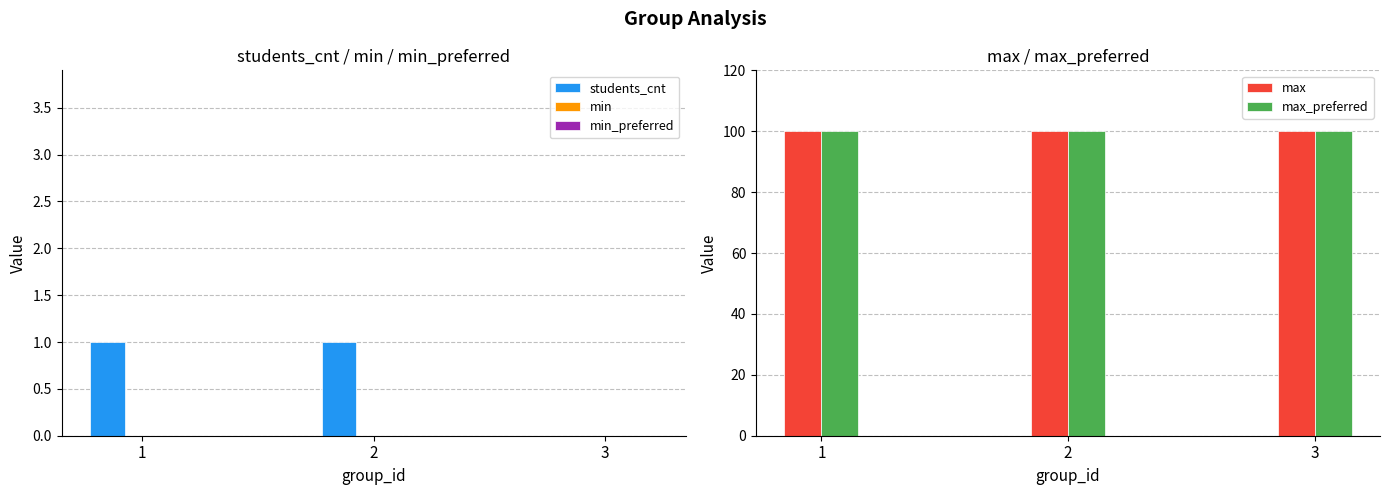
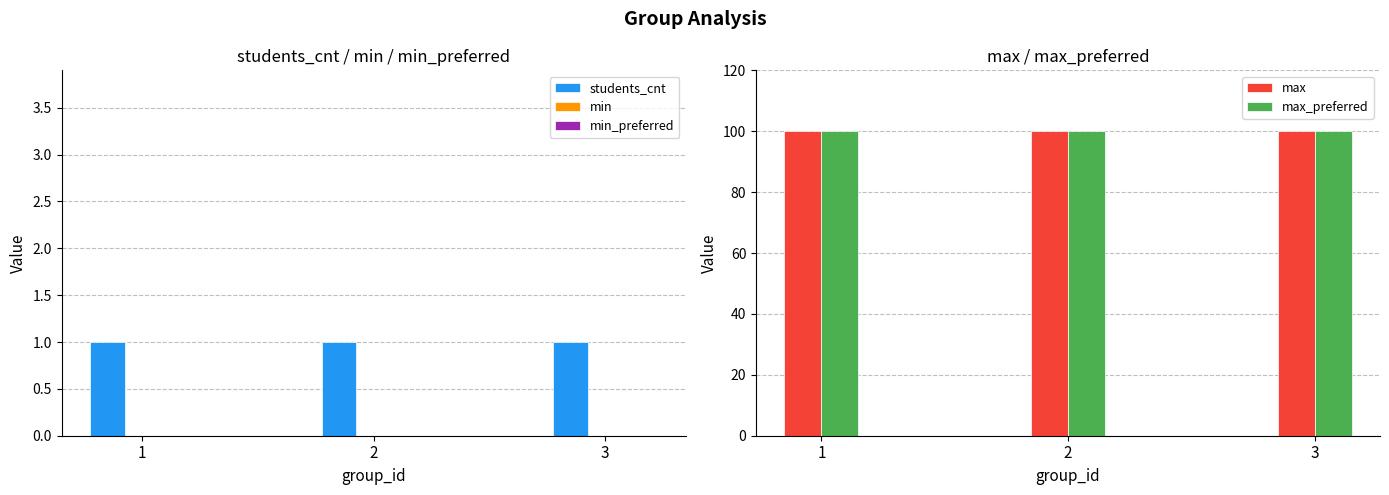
  {
    "students_cnt / min / min_preferred": {
      "students_cnt": {
        "1": 1,
        "2": 1,
-       "3": 0
+       "3": 1
      },
      "min": {
        "1": 0,
        "2": 0,
        "3": 0
      },
      "min_preferred": {
        "1": 0,
        "2": 0,
        "3": 0
      }
    },
    "max / max_preferred": {
      "max": {
        "1": 100,
        "2": 100,
        "3": 100
      },
      "max_preferred": {
        "1": 100,
        "2": 100,
        "3": 100
      }
    }
  }
